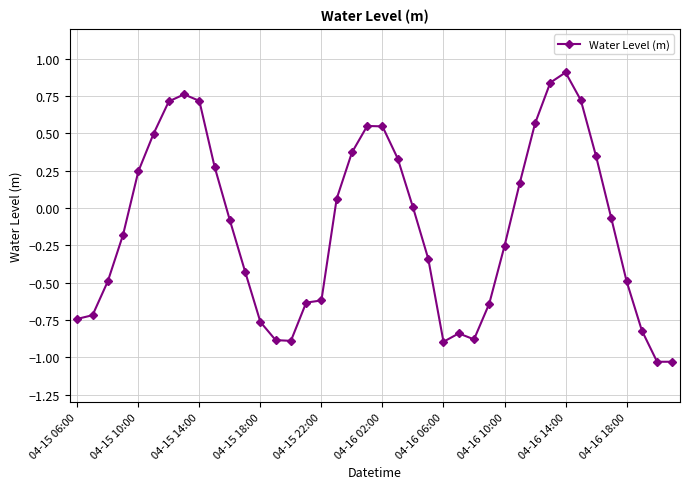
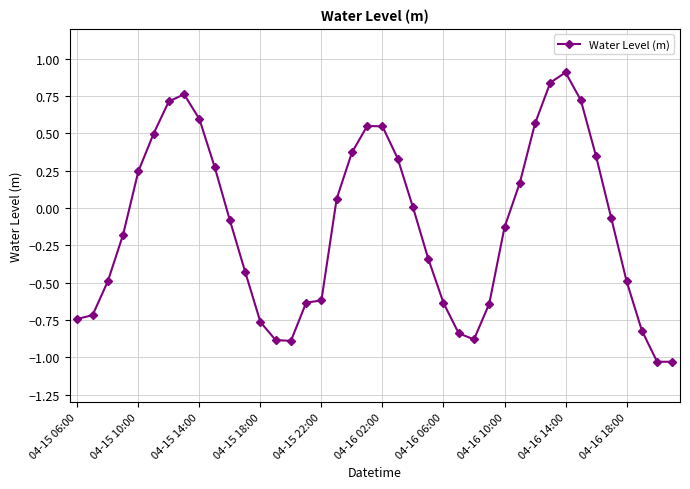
  {
    "04-15 06:00": -0.74,
    "04-15 10:00": 0.24,
-   "04-15 14:00": 0.72,
+   "04-15 14:00": 0.60,
    "04-15 18:00": -0.76,
    "04-15 22:00": -0.62,
    "04-16 02:00": 0.55,
-   "04-16 06:00": -0.90,
-   "04-16 10:00": -0.25,
+   "04-16 06:00": -0.64,
+   "04-16 10:00": -0.13,
    "04-16 14:00": 0.91,
    "04-16 18:00": -0.49
  }
